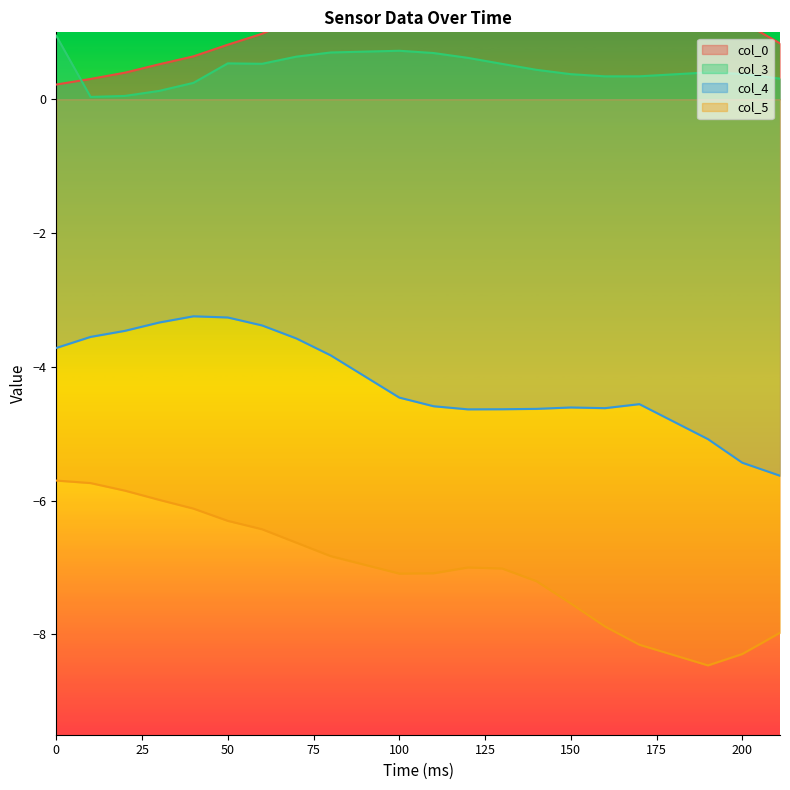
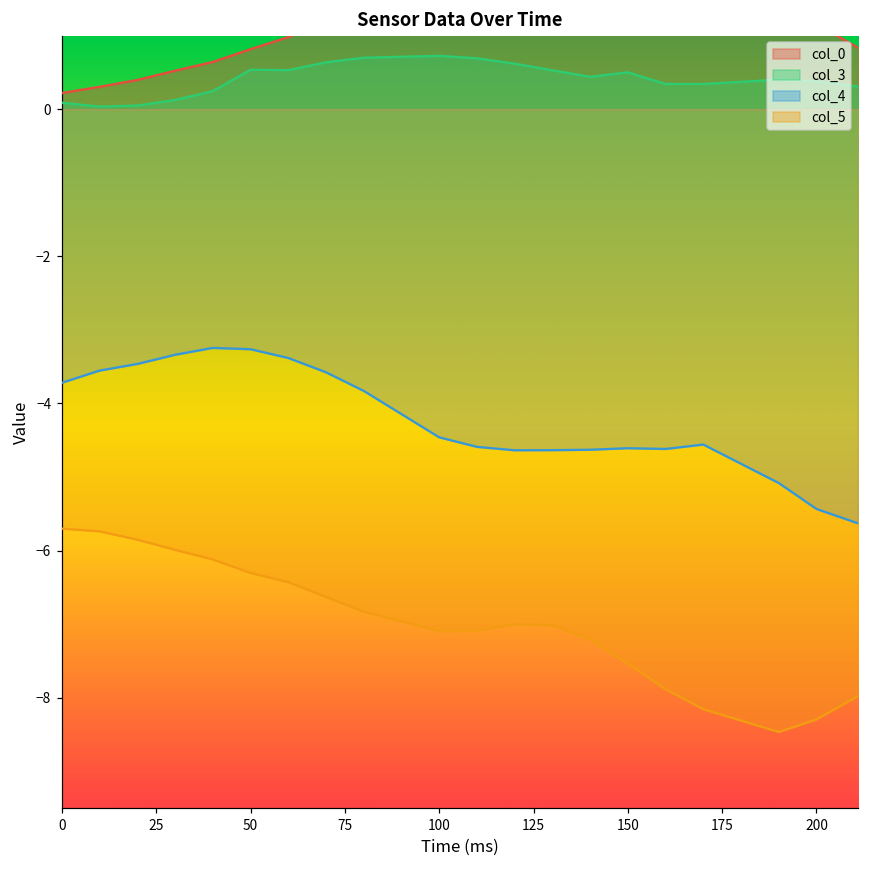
  {
    "col_3": {
-     "0": 0.9,
+     "0": 0.1,
      "50": 0.5,
      "100": 0.7,
-     "150": 0.4
+     "150": 0.5
    }
  }
